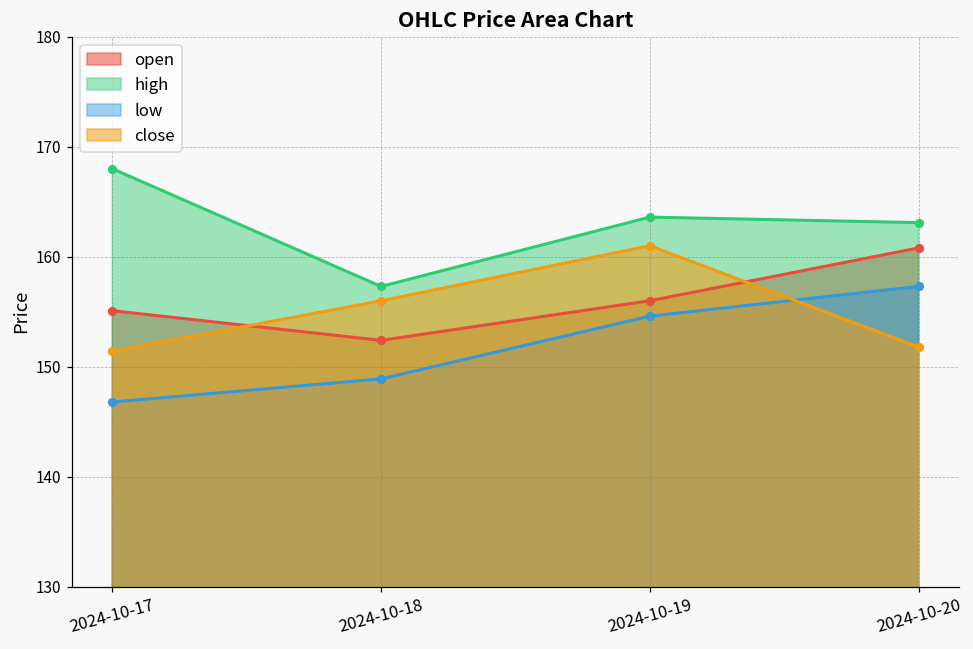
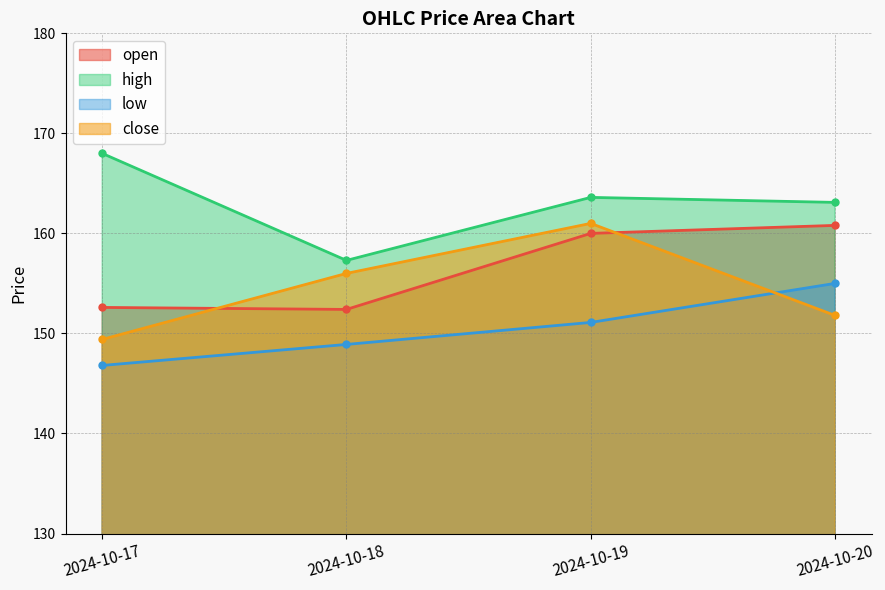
  {
    "open": {
-     "2024-10-17": 155.1,
+     "2024-10-17": 152.6,
      "2024-10-18": 152.4,
-     "2024-10-19": 156,
+     "2024-10-19": 160,
      "2024-10-20": 160.8
    },
    "high": {
      "2024-10-17": 168.0,
      "2024-10-18": 157.3,
      "2024-10-19": 163.6,
      "2024-10-20": 163.1
    },
    "low": {
      "2024-10-17": 146.8,
      "2024-10-18": 148.9,
-     "2024-10-19": 154.6,
-     "2024-10-20": 157.3
+     "2024-10-19": 151.1,
+     "2024-10-20": 155.0
    },
    "close": {
-     "2024-10-17": 151.4,
+     "2024-10-17": 149.4,
      "2024-10-18": 156.0,
      "2024-10-19": 161.0,
      "2024-10-20": 151.8
    }
  }
